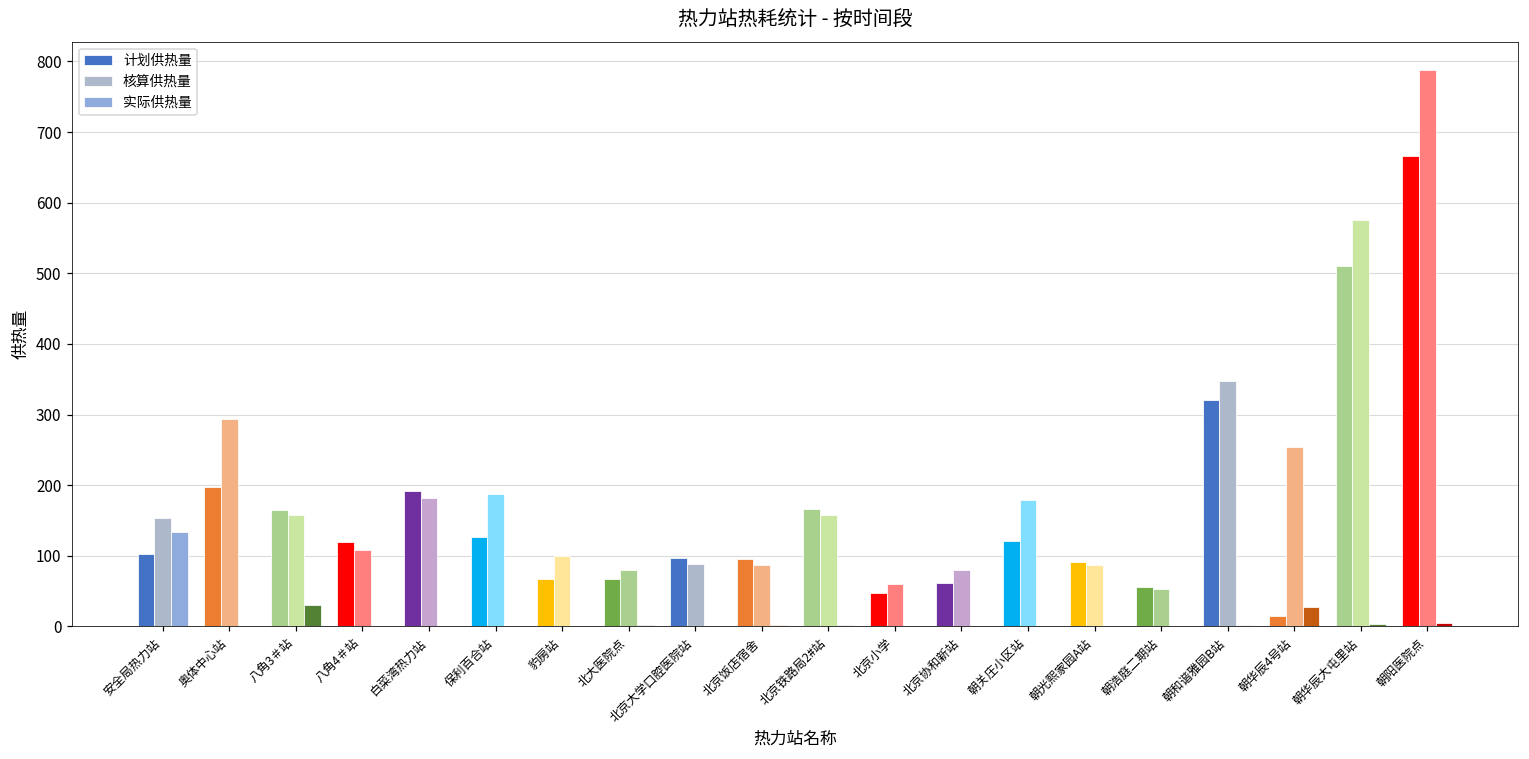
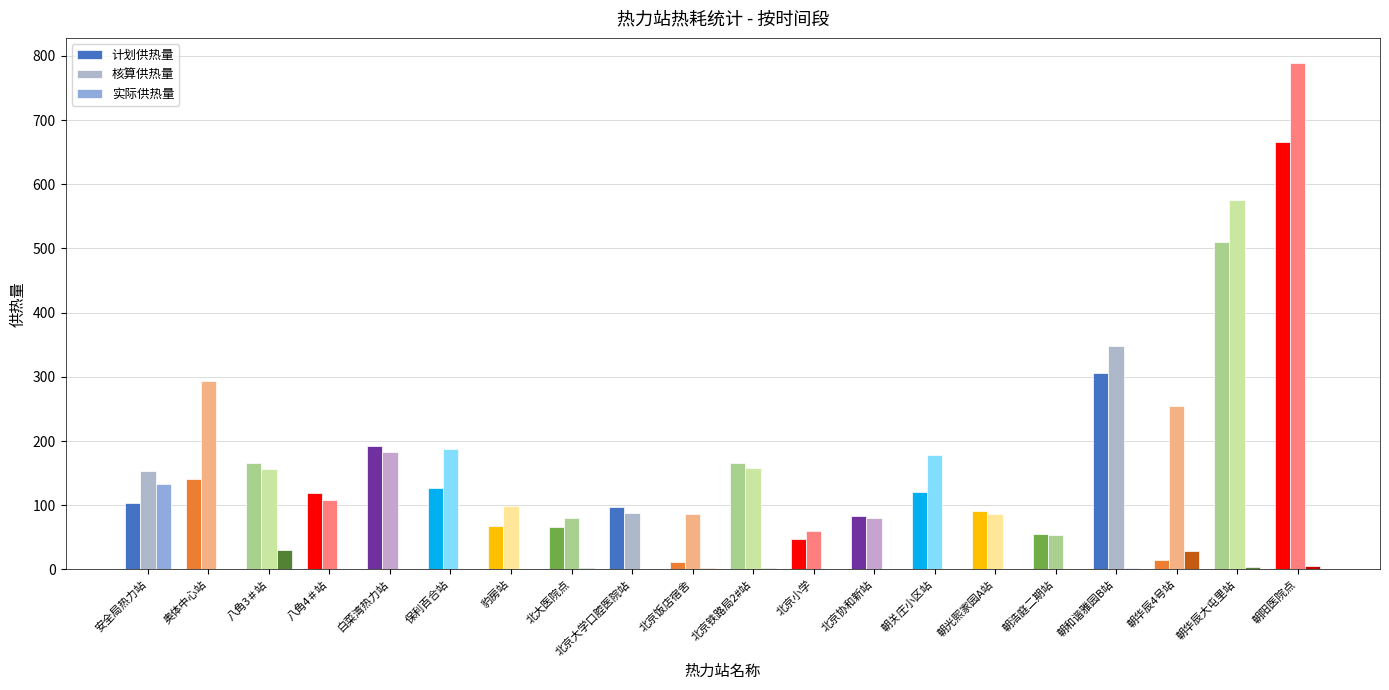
  {
    "计划供热量": {
      "安全局热力站": 100,
-     "奥体中心站": 200,
+     "奥体中心站": 140,
      "八角3＃站": 170,
      "八角4＃站": 120,
      "白菜湾热力站": 190,
      "保利百合站": 130,
      "豹房站": 70,
      "北大医院点": 70,
      "北京大学口腔医院站": 100,
-     "北京饭店宿舍": 100,
+     "北京饭店宿舍": 10,
      "北京铁路局2#站": 170,
      "北京小学": 50,
-     "北京协和新站": 60,
+     "北京协和新站": 80,
      "朝关庄小区站": 120,
      "朝光熙家园A站": 90,
      "朝浩庭二期站": 60,
-     "朝和谐雅园B站": 320,
+     "朝和谐雅园B站": 310,
      "朝华辰4号站": 10,
      "朝华辰大屯里站": 510,
      "朝阳医院点": 670
    }
  }
